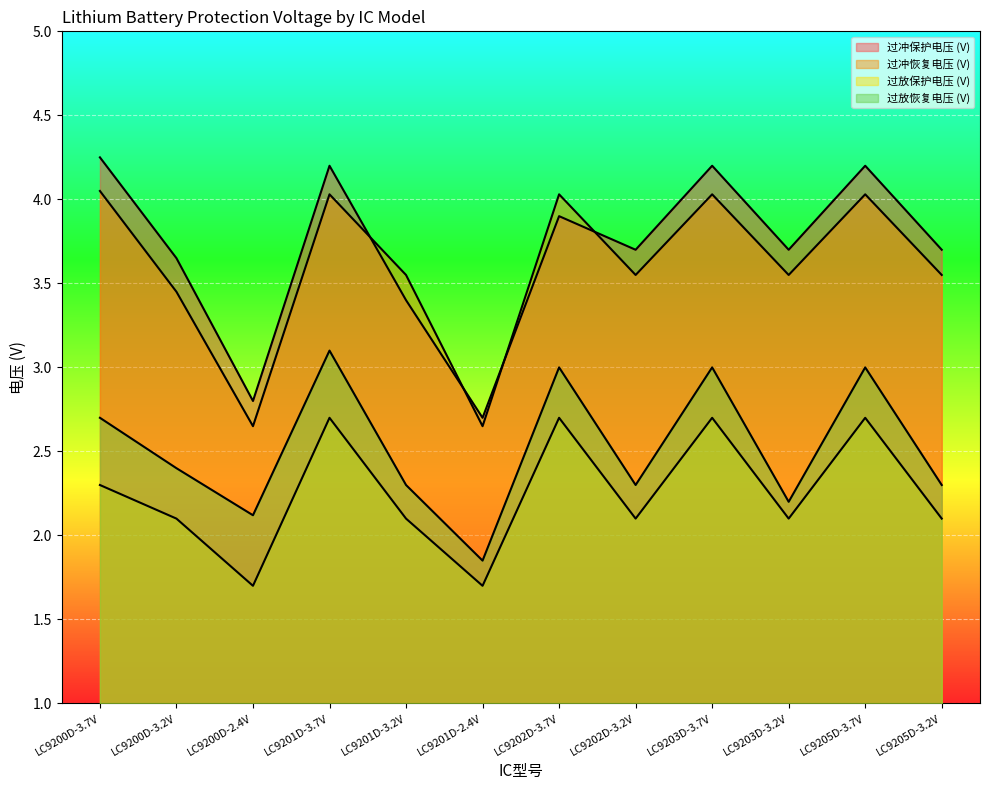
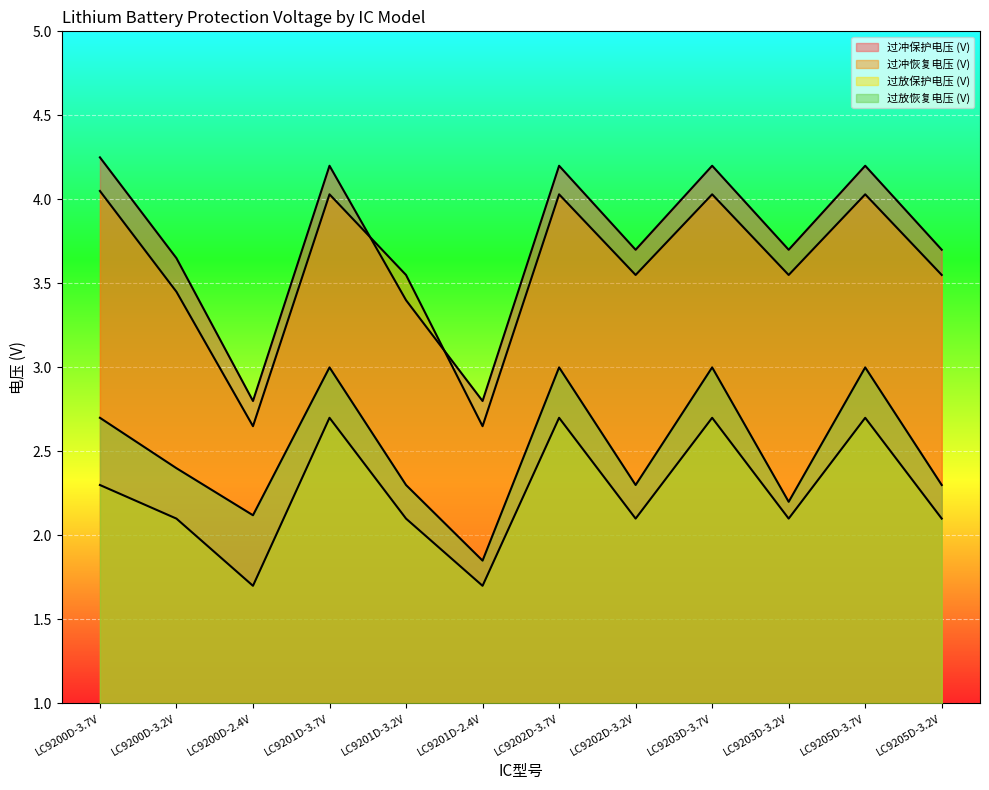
  {
    "过冲保护电压 (V)": {
      "LC9200D-3.7V": 4.25,
      "LC9200D-3.2V": 3.65,
      "LC9200D-2.4V": 2.8,
      "LC9201D-3.7V": 4.2,
      "LC9201D-3.2V": 3.4,
-     "LC9201D-2.4V": 2.7,
-     "LC9202D-3.7V": 3.9,
+     "LC9201D-2.4V": 2.8,
+     "LC9202D-3.7V": 4.2,
      "LC9202D-3.2V": 3.7,
      "LC9203D-3.7V": 4.2,
      "LC9203D-3.2V": 3.7,
      "LC9205D-3.7V": 4.2,
      "LC9205D-3.2V": 3.7
    },
    "过放恢复电压 (V)": {
      "LC9200D-3.7V": 2.7,
      "LC9200D-3.2V": 2.4,
      "LC9200D-2.4V": 2.12,
-     "LC9201D-3.7V": 3.1,
+     "LC9201D-3.7V": 3.0,
      "LC9201D-3.2V": 2.3,
      "LC9201D-2.4V": 1.85,
      "LC9202D-3.7V": 3.0,
      "LC9202D-3.2V": 2.3,
      "LC9203D-3.7V": 3.0,
      "LC9203D-3.2V": 2.2,
      "LC9205D-3.7V": 3.0,
      "LC9205D-3.2V": 2.3
    }
  }
